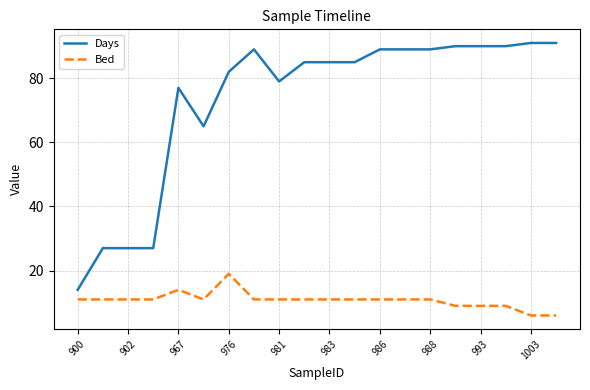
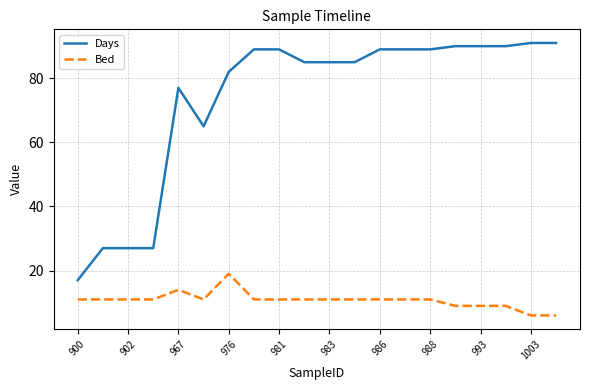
  {
    "Days": {
-     "900": 14,
+     "900": 17,
      "902": 27,
      "967": 77,
      "976": 82,
-     "981": 79,
+     "981": 89,
      "983": 85,
      "986": 89,
      "988": 89,
      "993": 90,
      "1003": 91
    },
    "Bed": {
      "900": 11,
      "902": 11,
      "967": 14,
      "976": 19,
      "981": 11,
      "983": 11,
      "986": 11,
      "988": 11,
      "993": 9,
      "1003": 6
    }
  }
